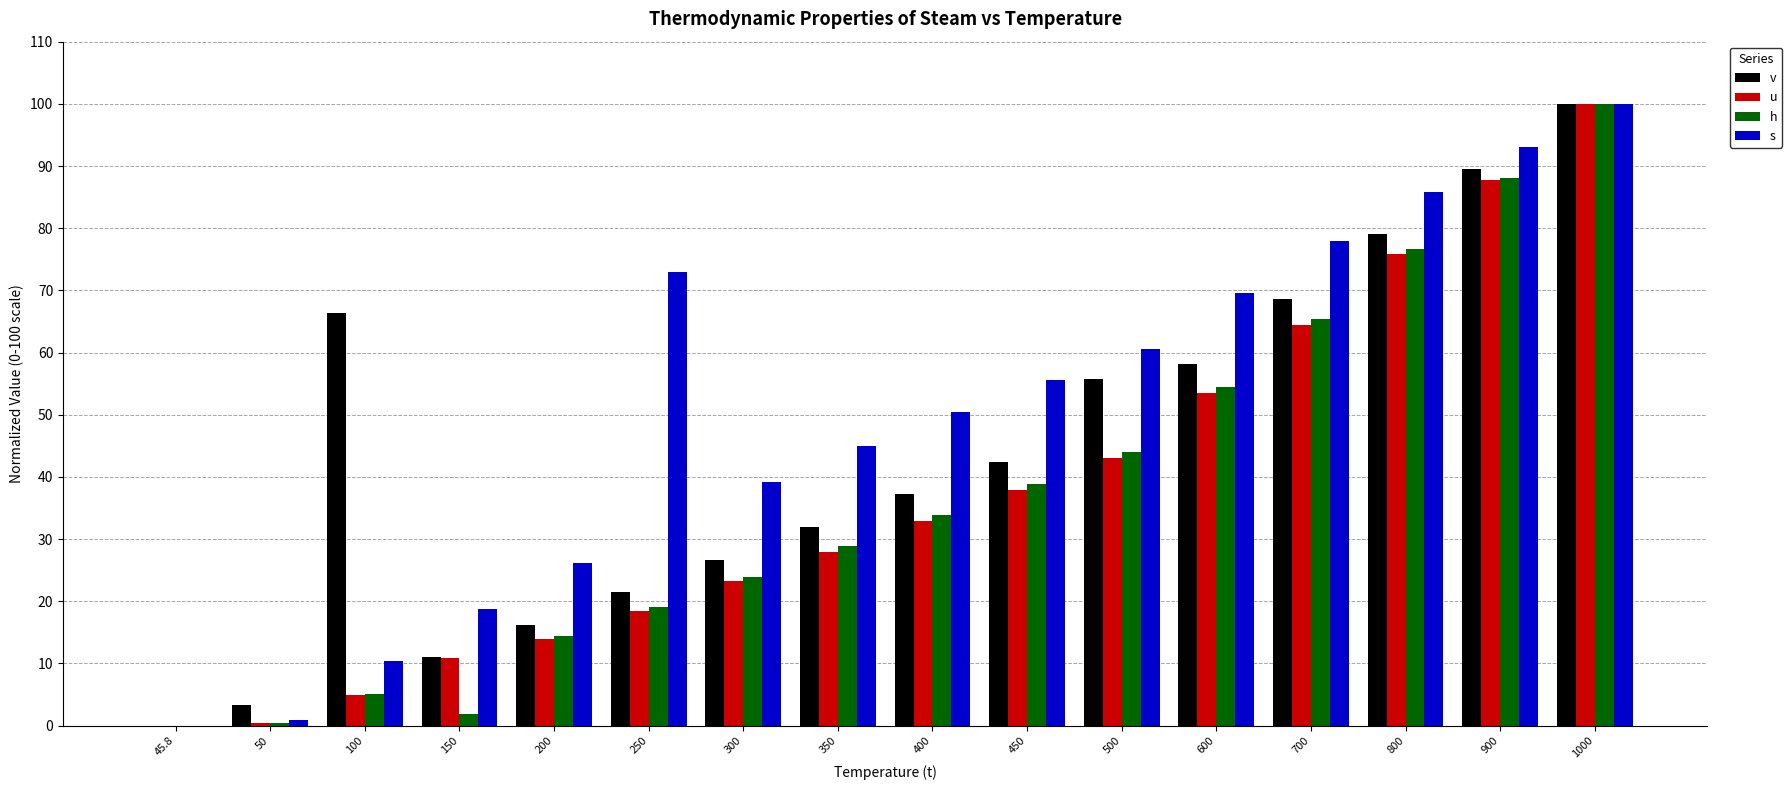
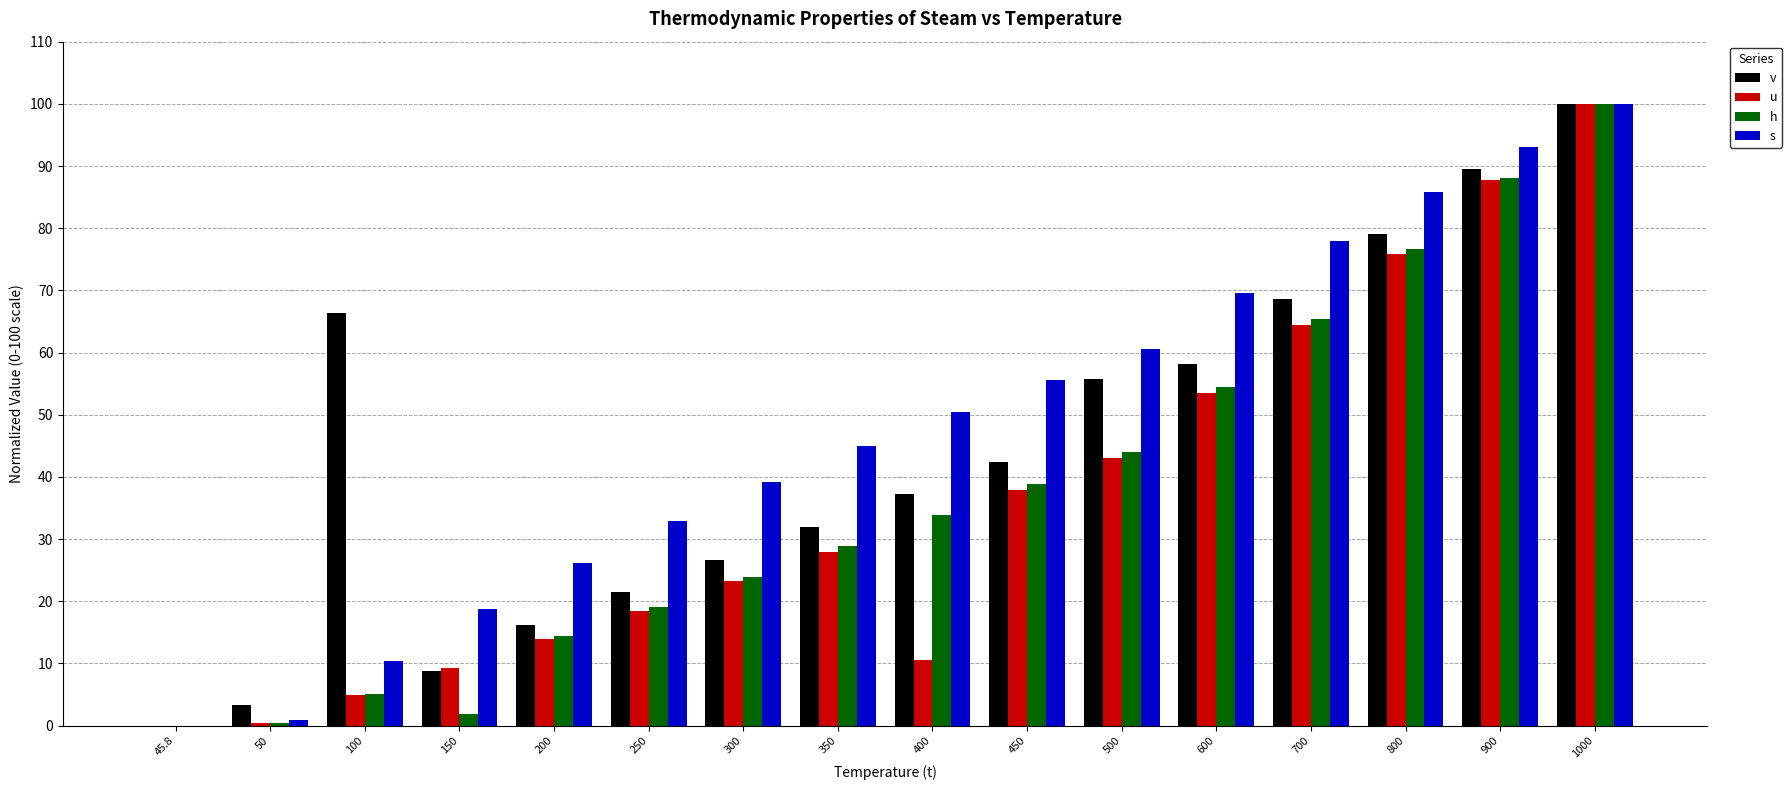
  {
    "v": {
      "45.8": 0,
      "50": 3,
      "100": 66,
-     "150": 11,
+     "150": 9,
      "200": 16,
      "250": 21,
      "300": 27,
      "350": 32,
      "400": 37,
      "450": 42,
      "500": 56,
      "600": 58,
      "700": 69,
      "800": 79,
      "900": 90,
      "1000": 100
    },
    "u": {
      "45.8": 0,
      "100": 5,
-     "150": 11,
+     "150": 9,
      "200": 14,
      "250": 18,
      "300": 23,
      "350": 28,
-     "400": 33,
+     "400": 11,
      "450": 38,
      "500": 43,
      "600": 54,
      "700": 64,
      "800": 76,
      "900": 88,
      "1000": 100
    },
    "h": {
      "45.8": 0,
      "100": 5,
      "150": 2,
      "200": 14,
      "250": 19,
      "300": 24,
      "350": 29,
      "400": 34,
      "450": 39,
      "500": 44,
      "600": 55,
      "700": 65,
      "800": 77,
      "900": 88,
      "1000": 100
    },
    "s": {
      "45.8": 0,
      "50": 1,
      "100": 10,
      "150": 19,
      "200": 26,
-     "250": 73,
+     "250": 33,
      "300": 39,
      "350": 45,
      "400": 50,
      "450": 56,
      "500": 61,
      "600": 70,
      "700": 78,
      "800": 86,
      "900": 93,
      "1000": 100
    }
  }
